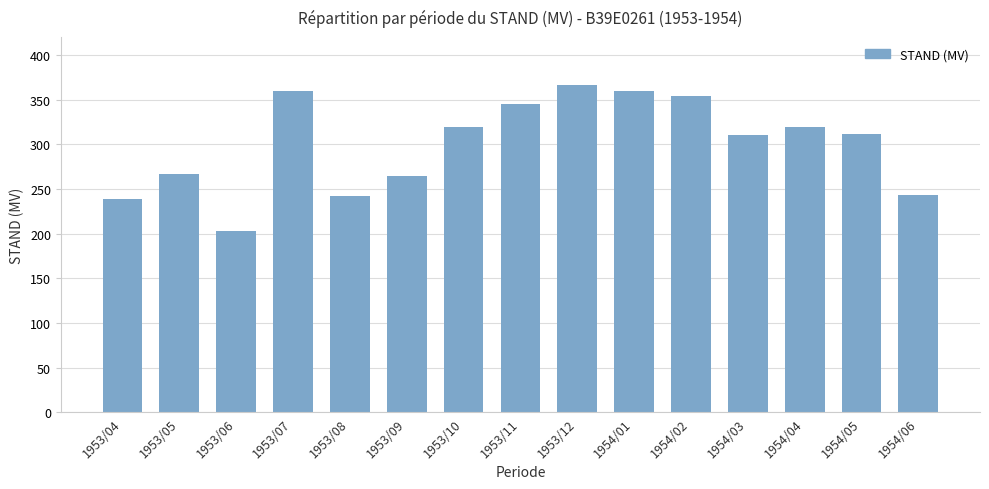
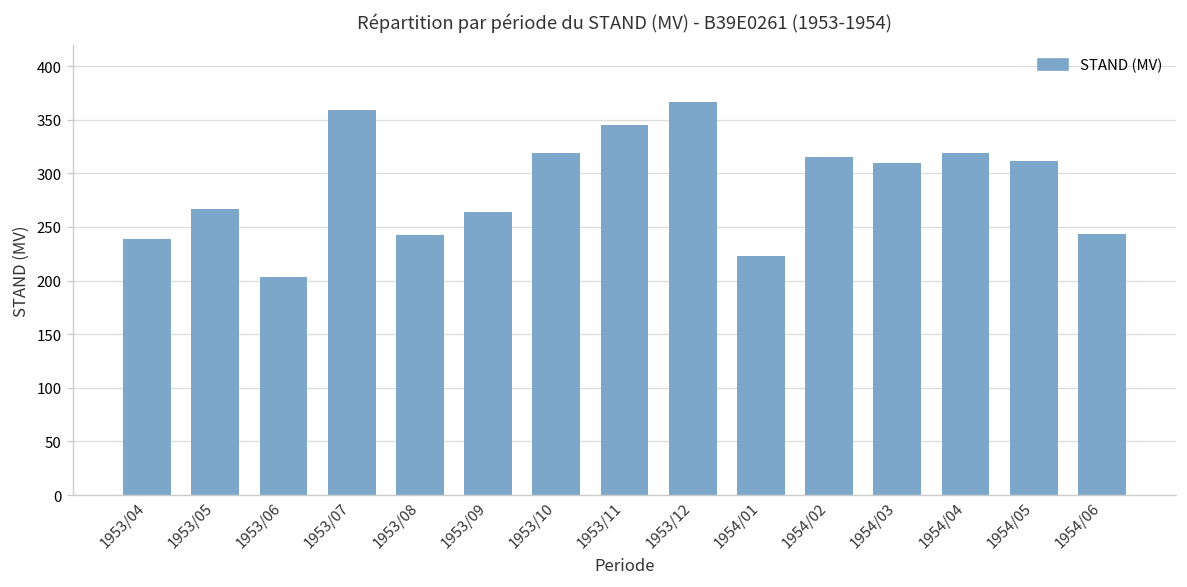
  {
    "1953/04": 240,
    "1953/05": 270,
    "1953/06": 200,
    "1953/07": 360,
    "1953/08": 240,
    "1953/09": 260,
    "1953/10": 320,
    "1953/11": 350,
    "1953/12": 370,
-   "1954/01": 360,
-   "1954/02": 350,
+   "1954/01": 220,
+   "1954/02": 320,
    "1954/03": 310,
    "1954/04": 320,
    "1954/05": 310,
    "1954/06": 240
  }
